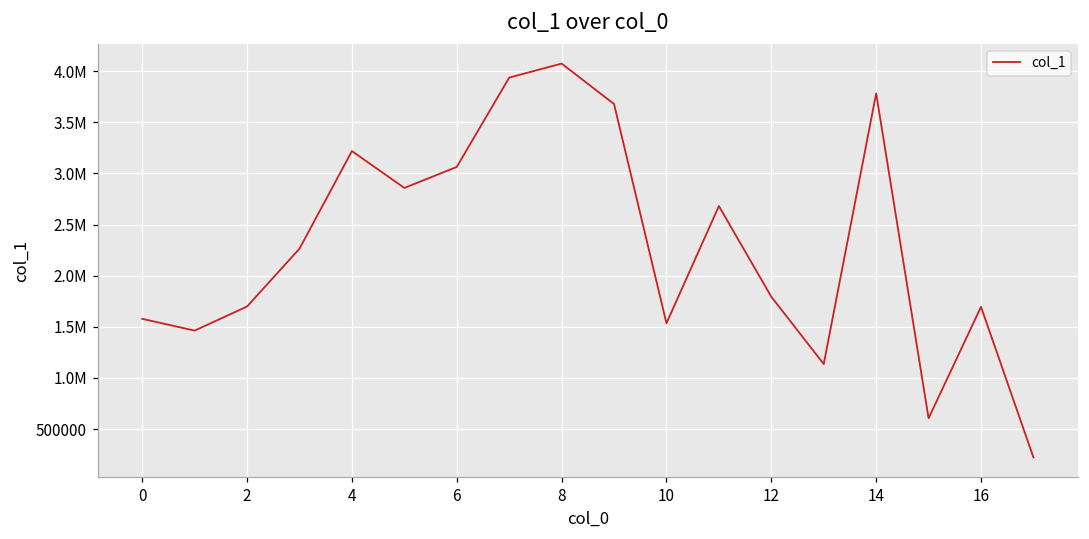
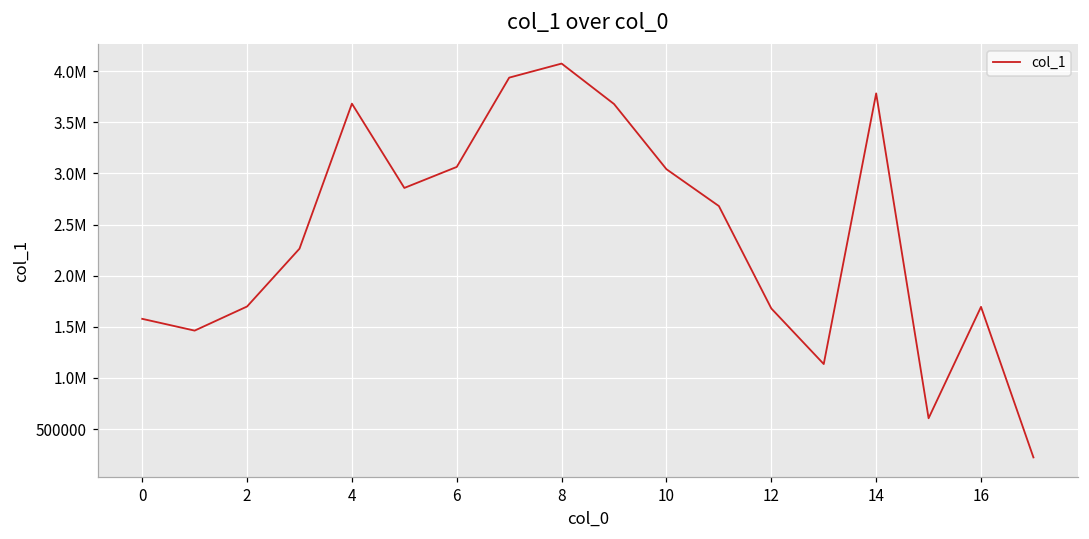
  {
    "0": 1600000,
    "2": 1700000,
-   "4": 3200000,
+   "4": 3700000,
    "6": 3100000,
    "8": 4100000,
-   "10": 1500000,
-   "12": 1800000,
+   "10": 3000000,
+   "12": 1700000,
    "14": 3800000,
    "16": 1700000
  }
